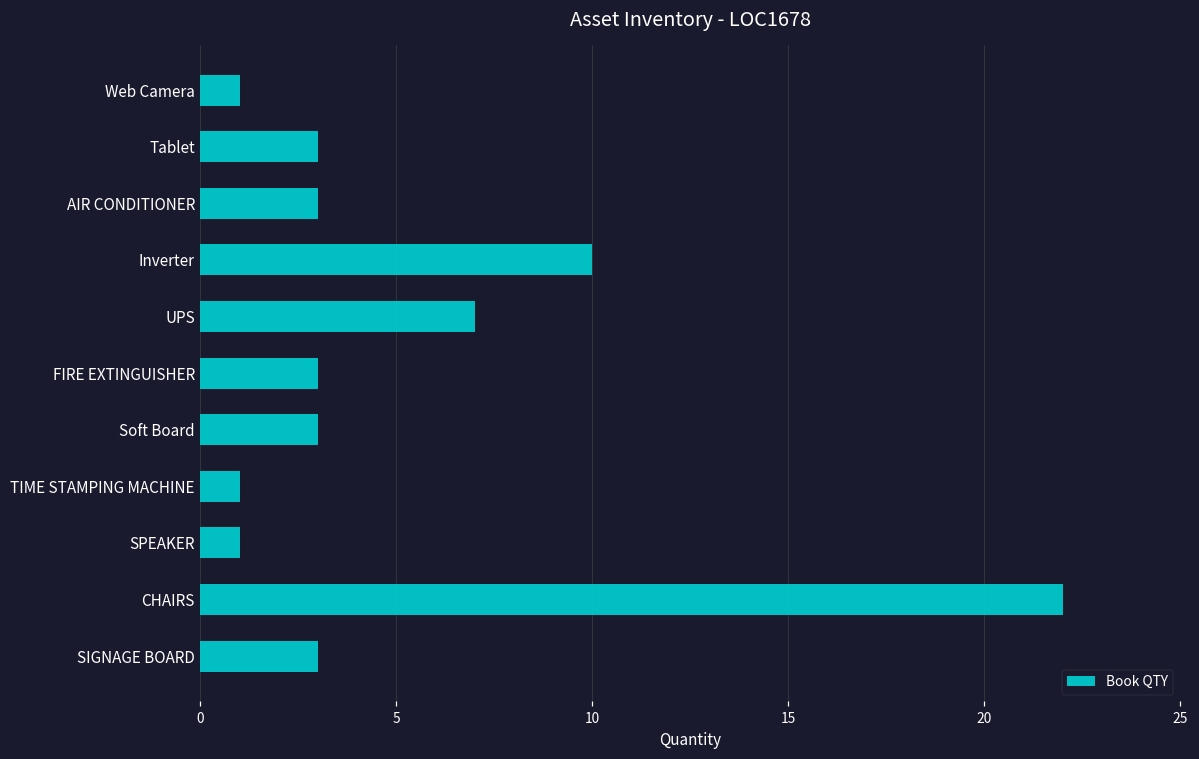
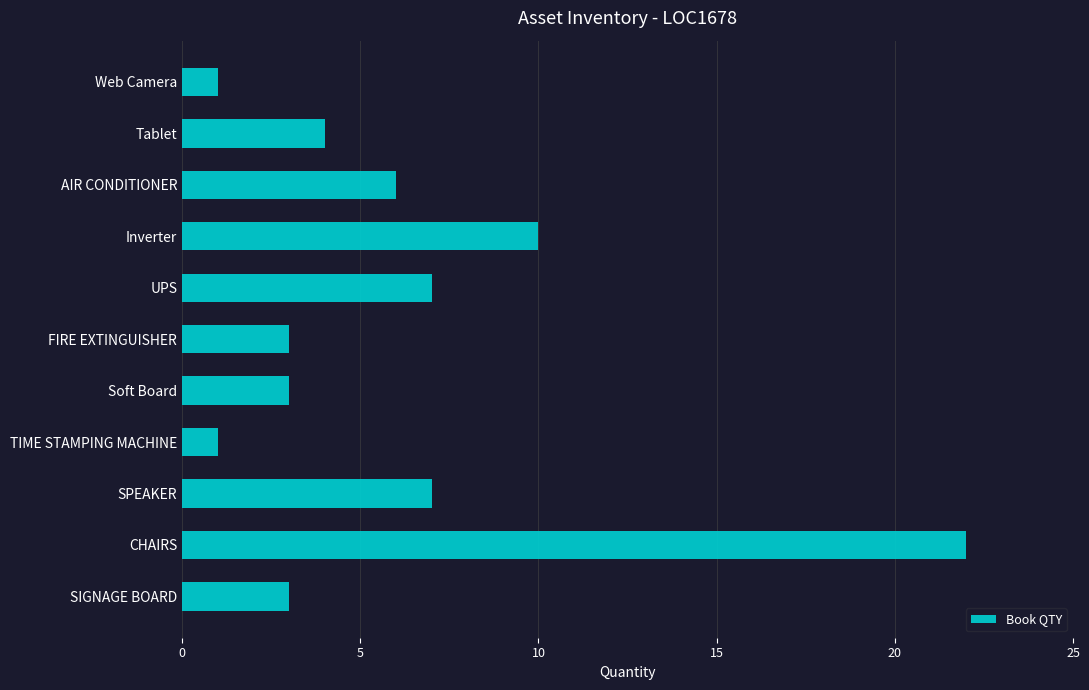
  {
    "Web Camera": 1,
-   "Tablet": 3,
-   "AIR CONDITIONER": 3,
+   "Tablet": 4,
+   "AIR CONDITIONER": 6,
    "Inverter": 10,
    "UPS": 7,
    "FIRE EXTINGUISHER": 3,
    "Soft Board": 3,
    "TIME STAMPING MACHINE": 1,
-   "SPEAKER": 1,
+   "SPEAKER": 7,
    "CHAIRS": 22,
    "SIGNAGE BOARD": 3
  }
